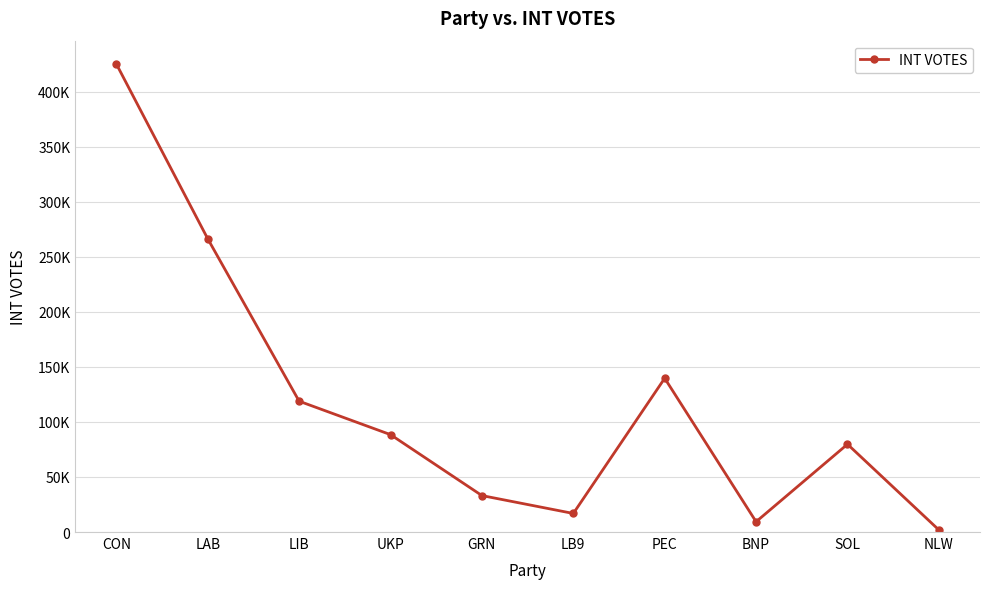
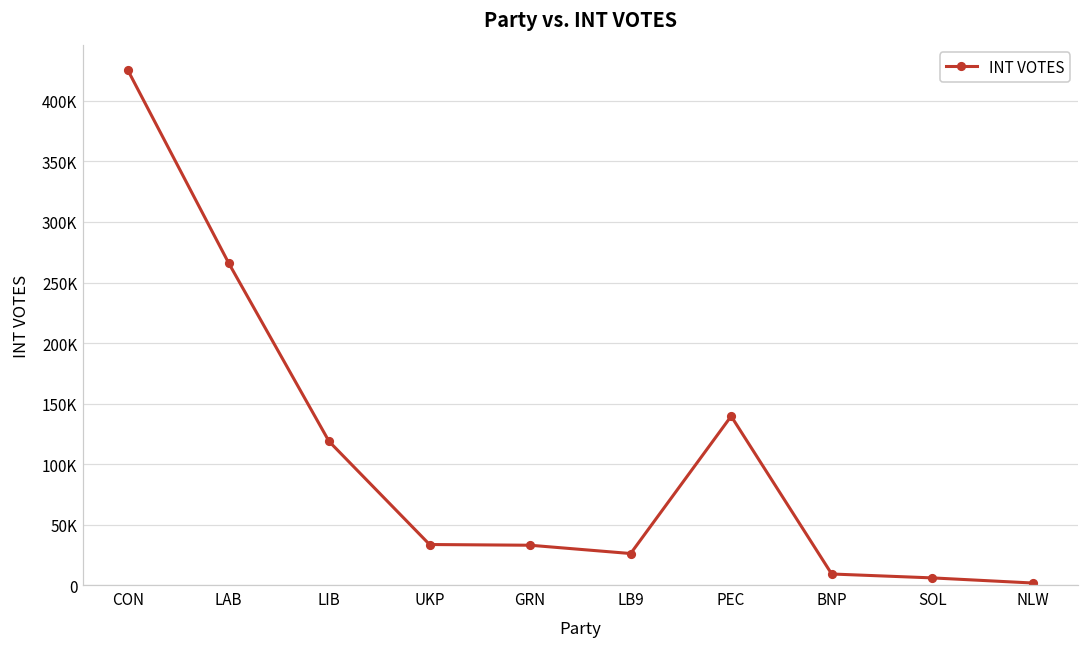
  {
    "CON": 425000,
    "LAB": 266000,
    "LIB": 119000,
-   "UKP": 88000,
+   "UKP": 34000,
    "GRN": 33000,
-   "LB9": 17000,
+   "LB9": 26000,
    "PEC": 140000,
    "BNP": 9000,
-   "SOL": 80000,
+   "SOL": 6000,
    "NLW": 2000
  }
